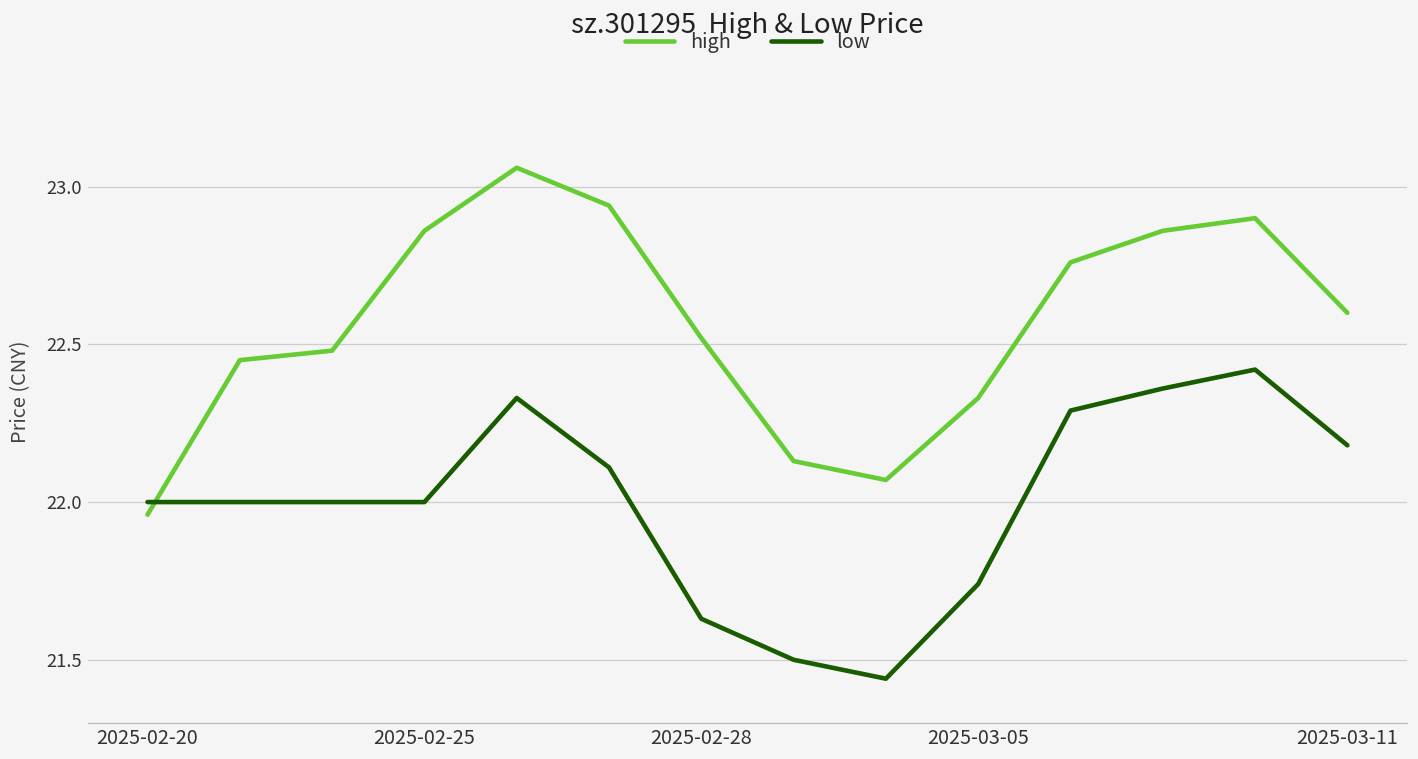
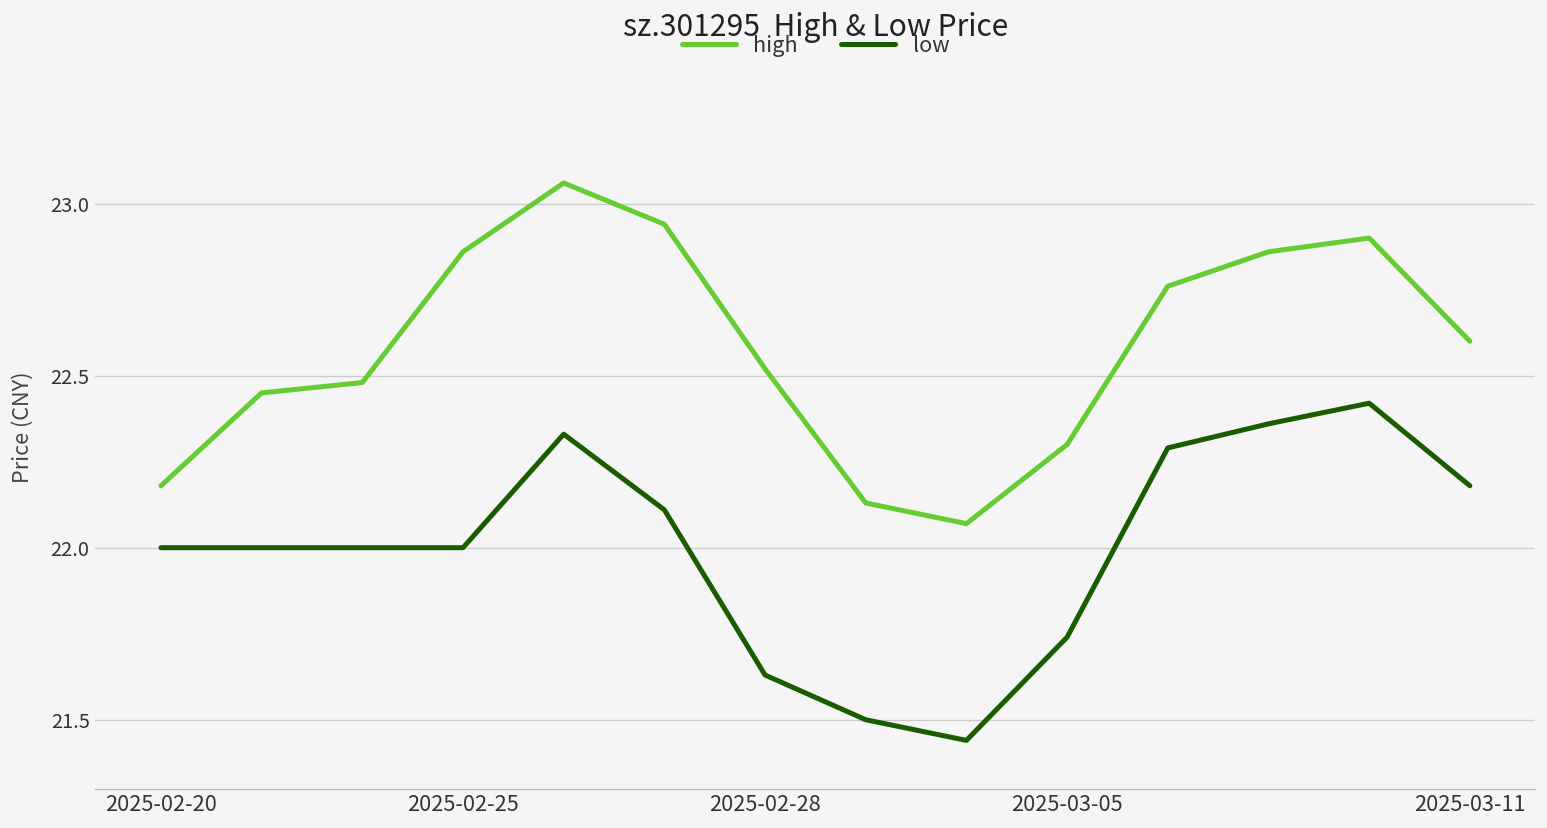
  {
    "high": {
-     "2025-02-20": 21.96,
+     "2025-02-20": 22.18,
      "2025-02-25": 22.86,
      "2025-02-28": 22.52,
-     "2025-03-05": 22.33,
+     "2025-03-05": 22.30,
      "2025-03-11": 22.60
    },
    "low": {
      "2025-02-20": 22.00,
      "2025-02-25": 22.00,
      "2025-02-28": 21.63,
      "2025-03-05": 21.74,
      "2025-03-11": 22.18
    }
  }
